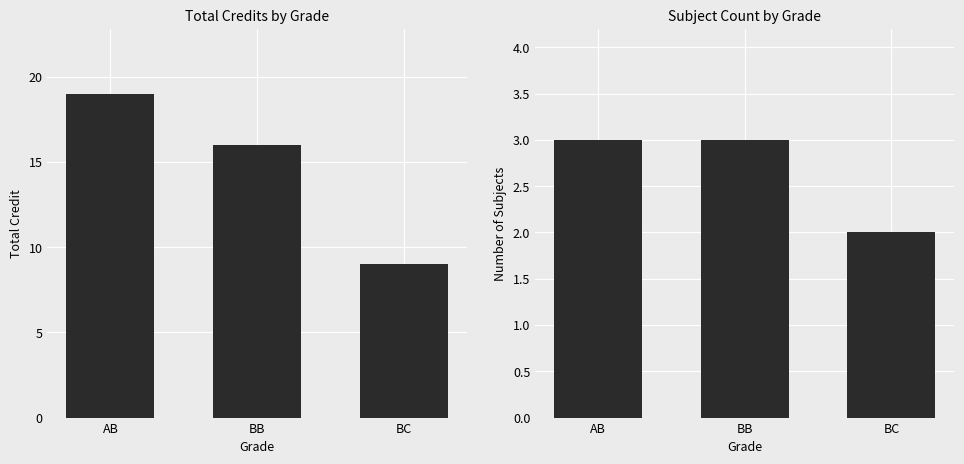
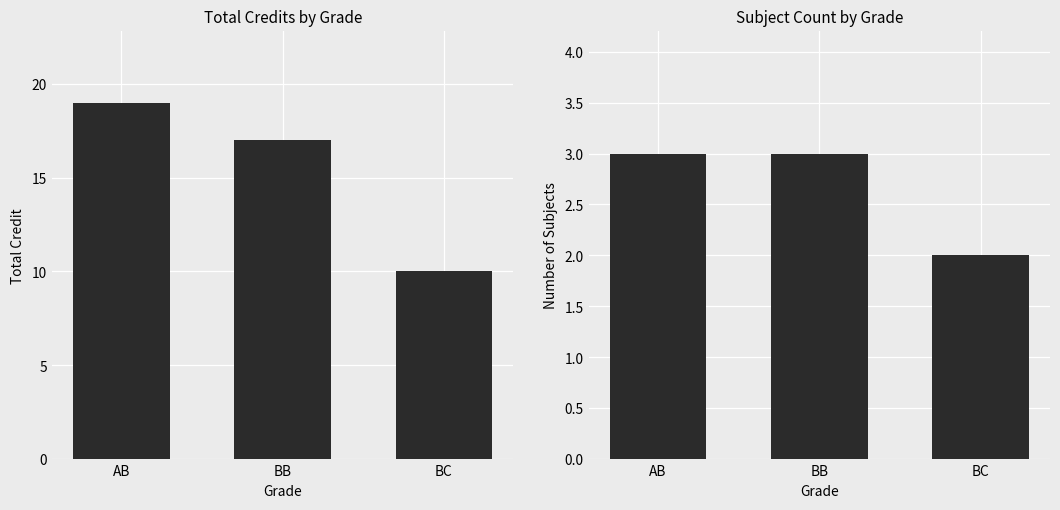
  {
    "Total Credits by Grade": {
      "AB": 19,
-     "BB": 16,
-     "BC": 9
+     "BB": 17,
+     "BC": 10
    },
    "Subject Count by Grade": {
      "AB": 3.0,
      "BB": 3.0,
      "BC": 2.0
    }
  }
